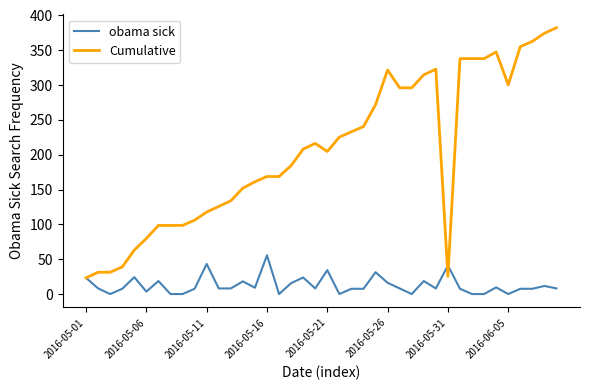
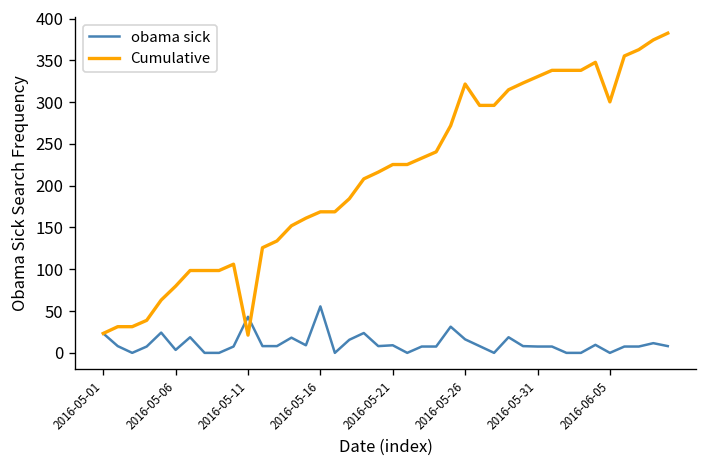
  {
    "obama sick": {
      "2016-05-06": 0,
      "2016-05-11": 40,
      "2016-05-16": 60,
-     "2016-05-21": 30,
+     "2016-05-21": 10,
      "2016-05-26": 20,
-     "2016-05-31": 40,
+     "2016-05-31": 10,
      "2016-06-05": 0
    },
    "Cumulative": {
      "2016-05-06": 80,
-     "2016-05-11": 120,
+     "2016-05-11": 20,
      "2016-05-16": 170,
-     "2016-05-21": 200,
+     "2016-05-21": 230,
      "2016-05-26": 320,
-     "2016-05-31": 30,
+     "2016-05-31": 330,
      "2016-06-05": 300
    }
  }
